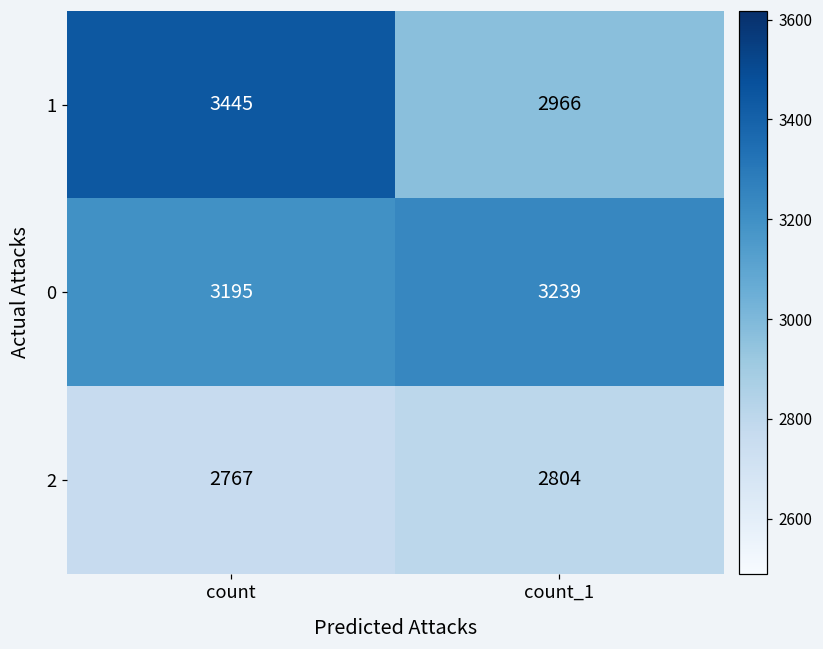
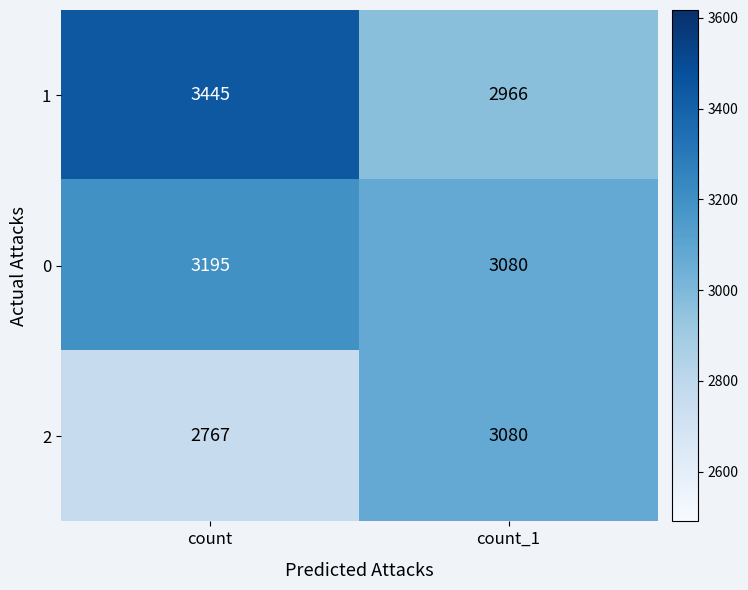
  {
    "1": {
      "count": 3445,
      "count_1": 2966
    },
    "0": {
      "count": 3195,
-     "count_1": 3239
+     "count_1": 3080
    },
    "2": {
      "count": 2767,
-     "count_1": 2804
+     "count_1": 3080
    }
  }
